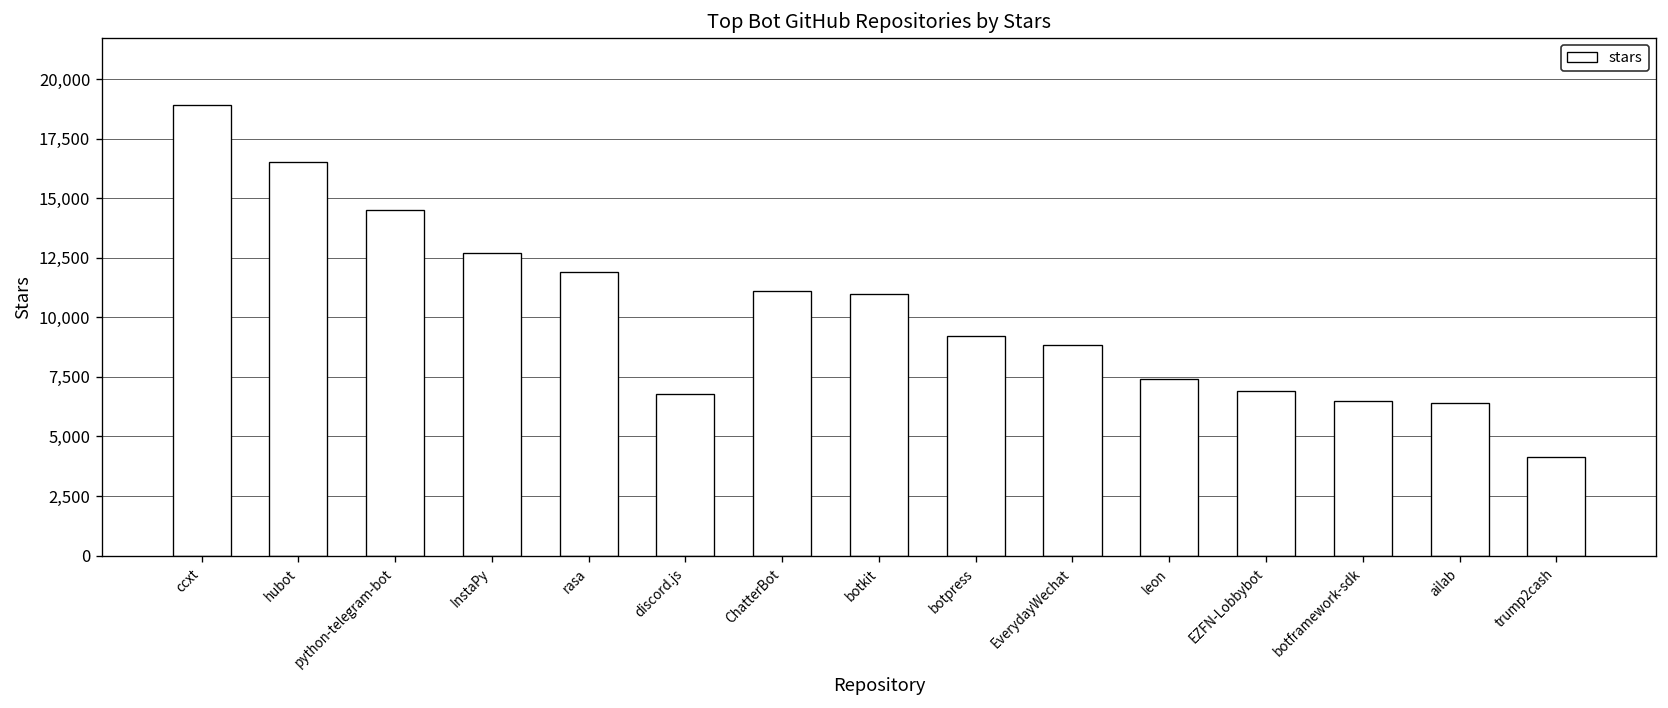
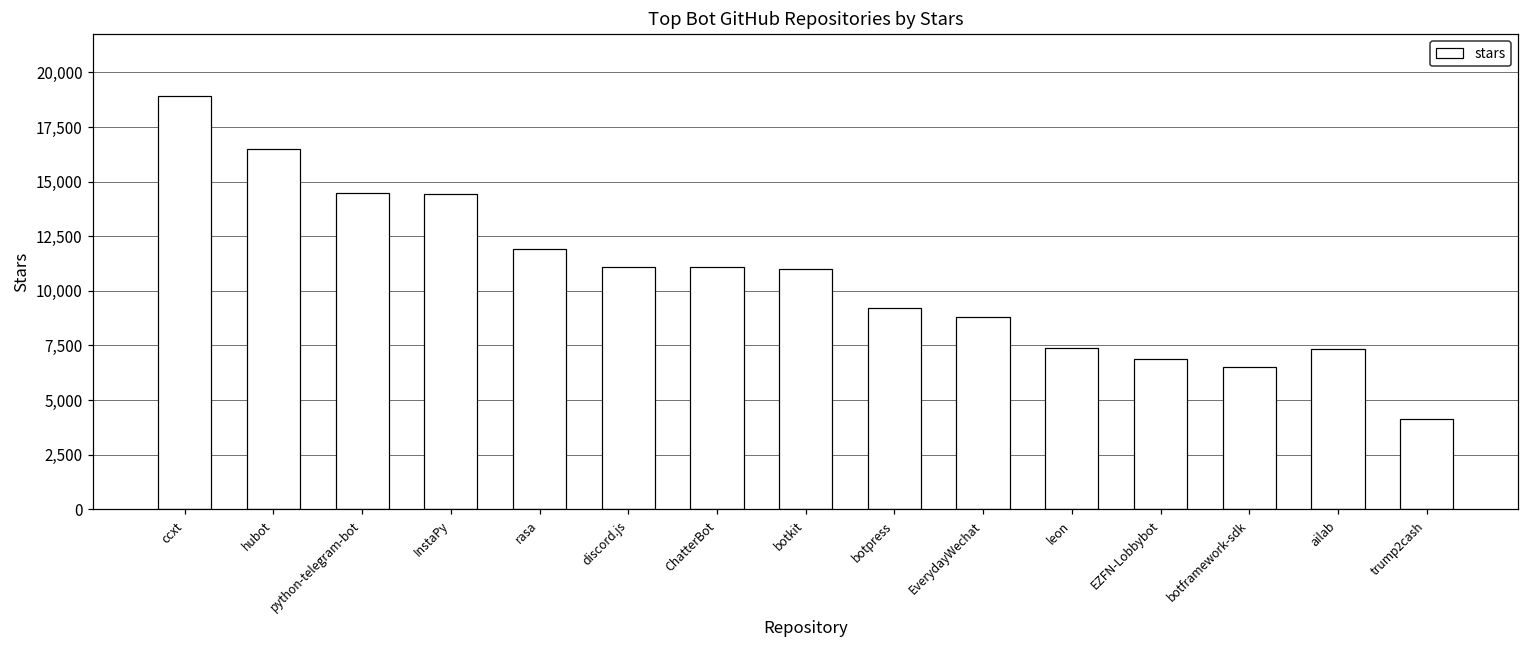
  {
    "ccxt": "18,900",
    "hubot": "16,500",
    "python-telegram-bot": "14,500",
-   "InstaPy": "12,700",
+   "InstaPy": "14,400",
    "rasa": "11,900",
-   "discord.js": "6,800",
+   "discord.js": "11,100",
    "ChatterBot": "11,100",
    "botkit": "11,000",
    "botpress": "9,200",
    "EverydayWechat": "8,800",
    "leon": "7,400",
    "EZFN-Lobbybot": "6,900",
    "botframework-sdk": "6,500",
-   "ailab": "6,400",
+   "ailab": "7,300",
    "trump2cash": "4,100"
  }
